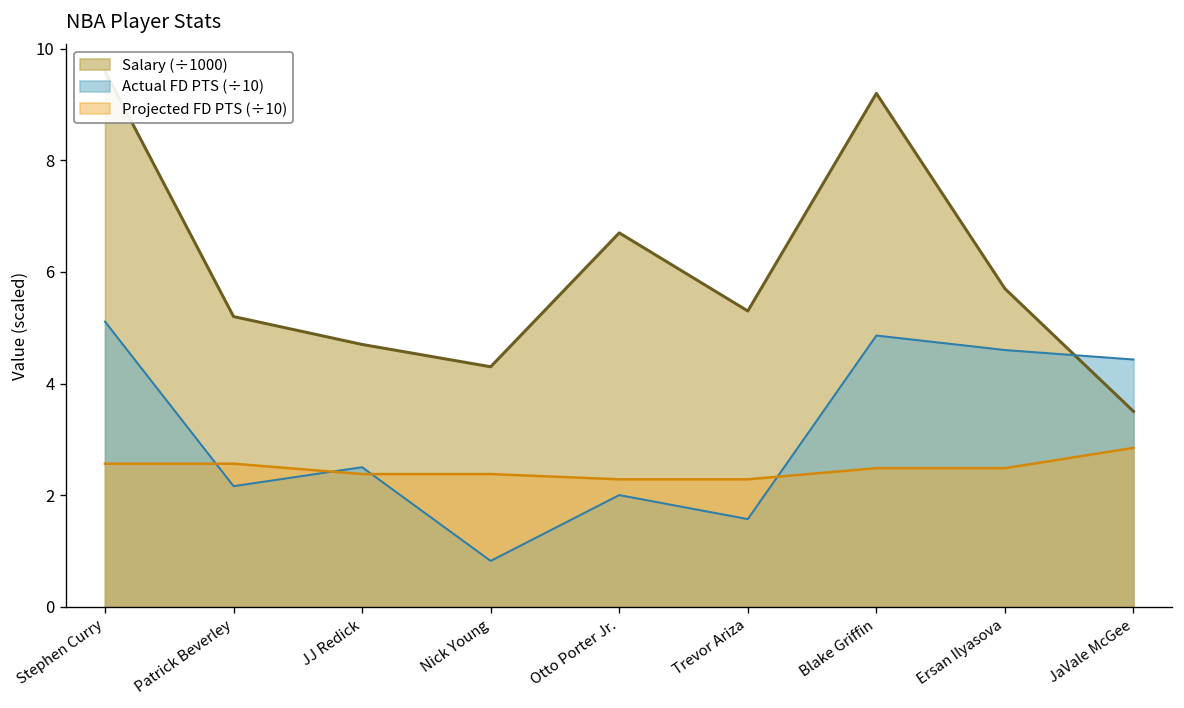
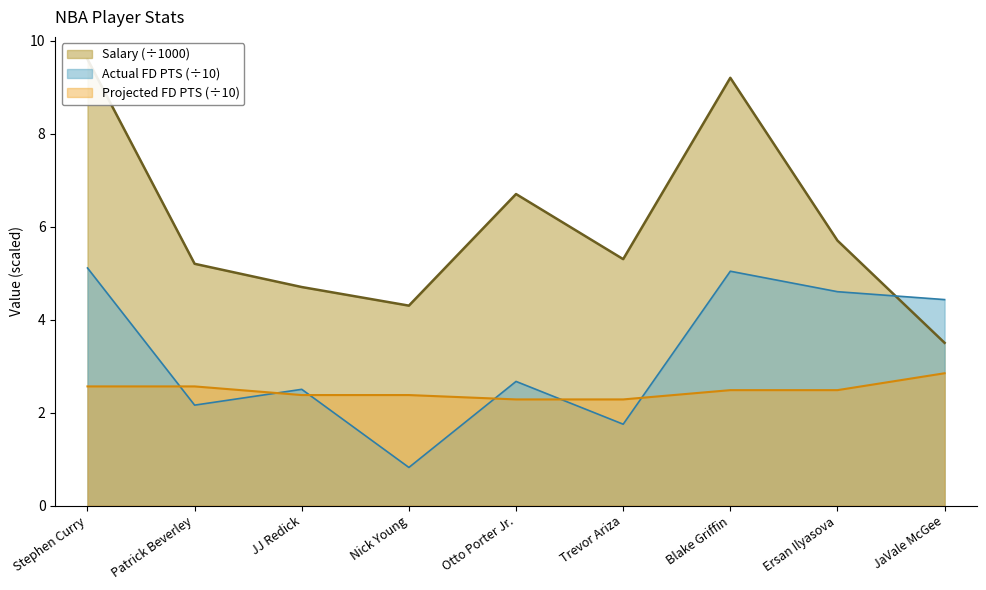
  {
    "Actual FD PTS (÷10)": {
      "Stephen Curry": 5.1,
      "Patrick Beverley": 2.2,
      "JJ Redick": 2.5,
      "Nick Young": 0.8,
-     "Otto Porter Jr.": 2.0,
-     "Trevor Ariza": 1.6,
-     "Blake Griffin": 4.9,
+     "Otto Porter Jr.": 2.7,
+     "Trevor Ariza": 1.8,
+     "Blake Griffin": 5.0,
      "Ersan Ilyasova": 4.6,
      "JaVale McGee": 4.4
    }
  }
